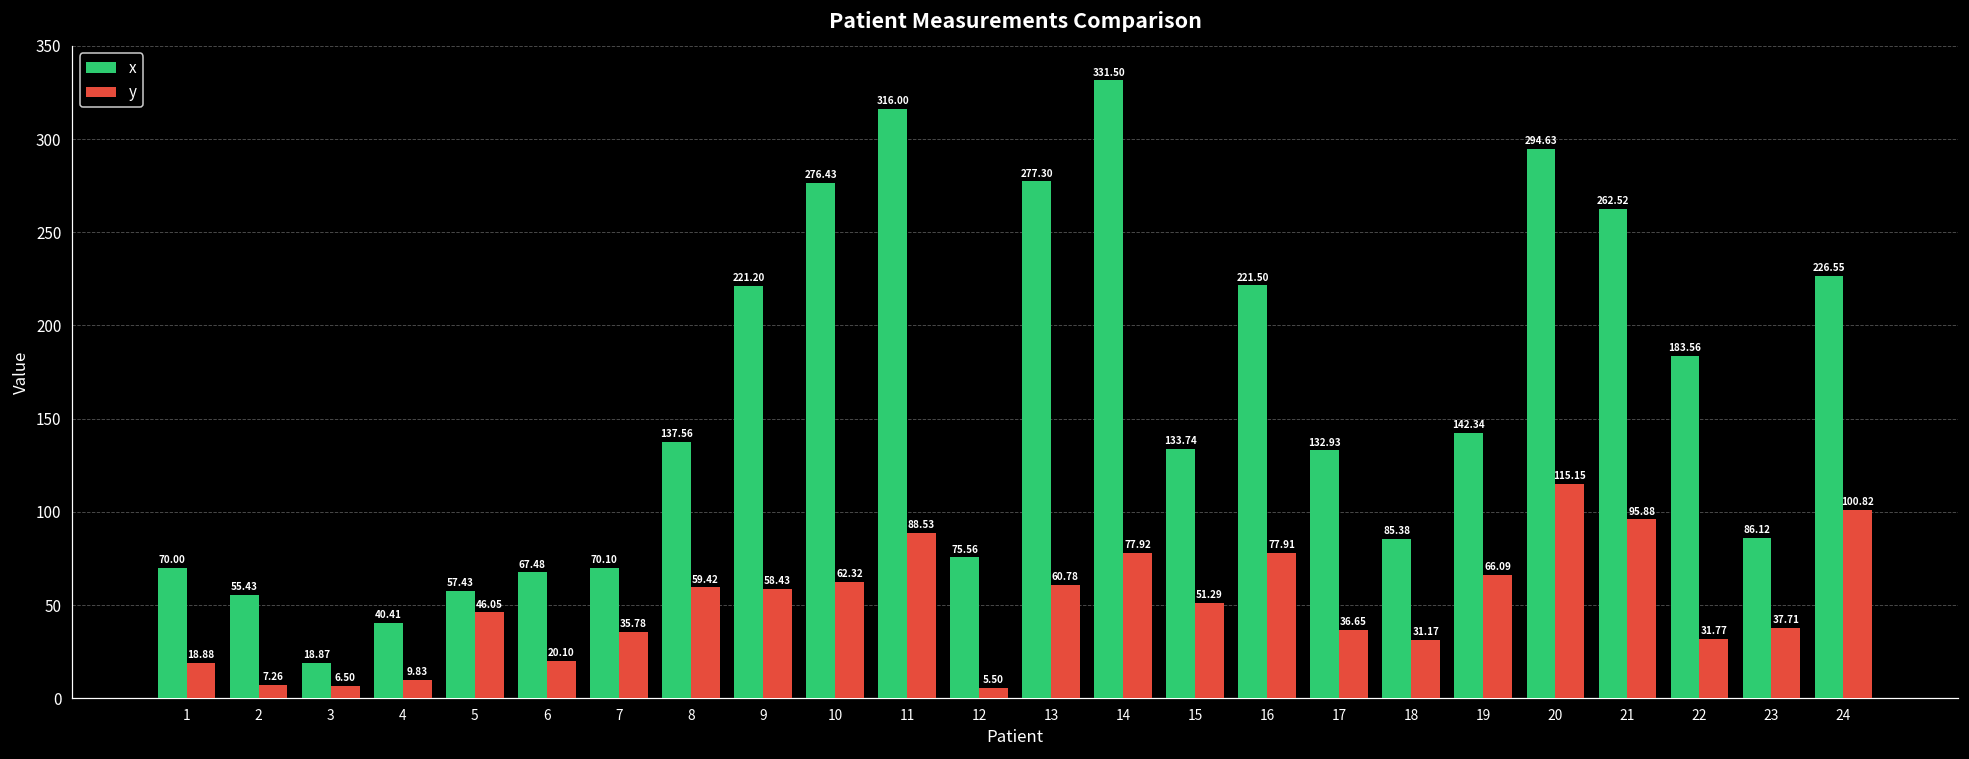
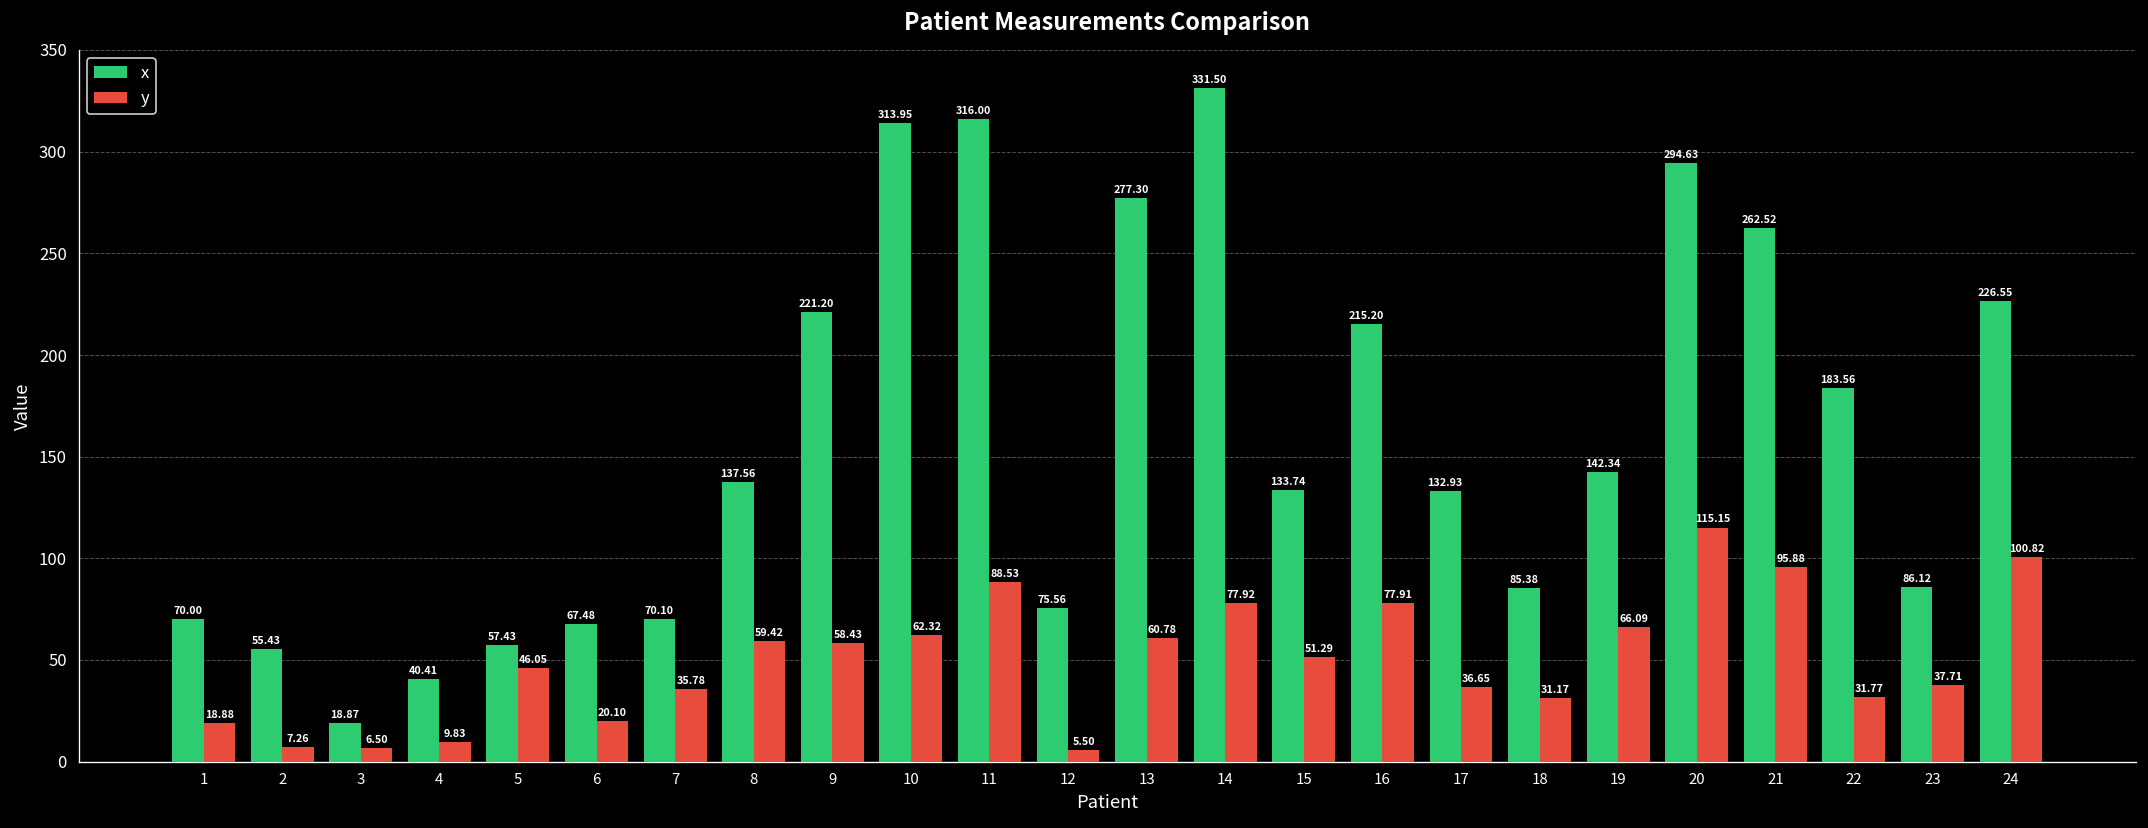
  {
    "x": {
      "1": 70.00,
      "2": 55.43,
      "3": 18.87,
      "4": 40.41,
      "5": 57.43,
      "6": 67.48,
      "7": 70.10,
      "8": 137.56,
      "9": 221.20,
-     "10": 276.43,
+     "10": 313.95,
      "11": 316.00,
      "12": 75.56,
      "13": 277.30,
      "14": 331.50,
      "15": 133.74,
-     "16": 221.50,
+     "16": 215.20,
      "17": 132.93,
      "18": 85.38,
      "19": 142.34,
      "20": 294.63,
      "21": 262.52,
      "22": 183.56,
      "23": 86.12,
      "24": 226.55
    },
    "y": {
      "1": 18.88,
      "2": 7.26,
      "3": 6.50,
      "4": 9.83,
      "5": 46.05,
      "6": 20.10,
      "7": 35.78,
      "8": 59.42,
      "9": 58.43,
      "10": 62.32,
      "11": 88.53,
      "12": 5.50,
      "13": 60.78,
      "14": 77.92,
      "15": 51.29,
      "16": 77.91,
      "17": 36.65,
      "18": 31.17,
      "19": 66.09,
      "20": 115.15,
      "21": 95.88,
      "22": 31.77,
      "23": 37.71,
      "24": 100.82
    }
  }
